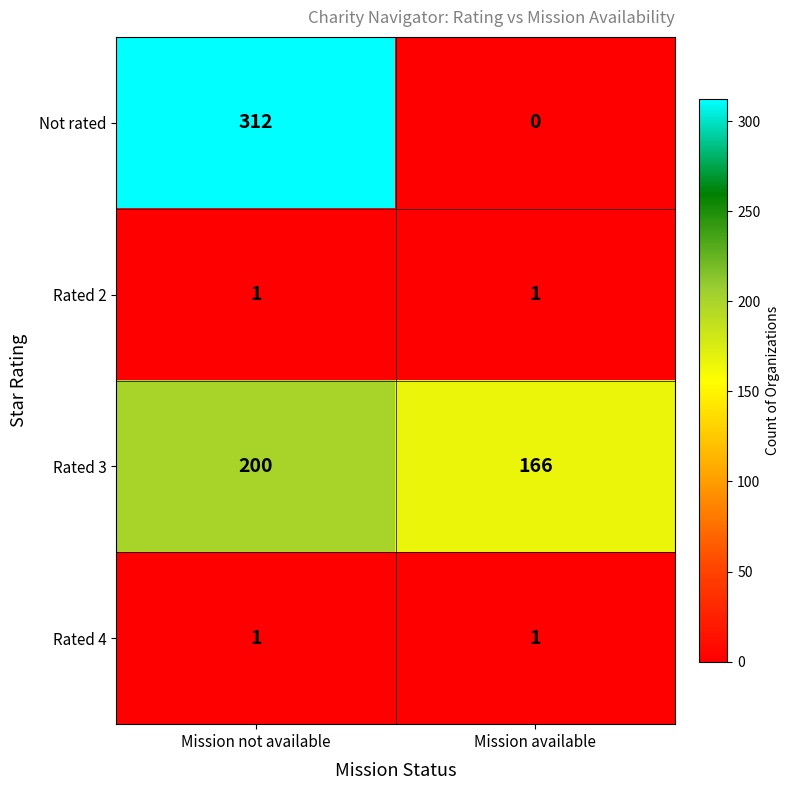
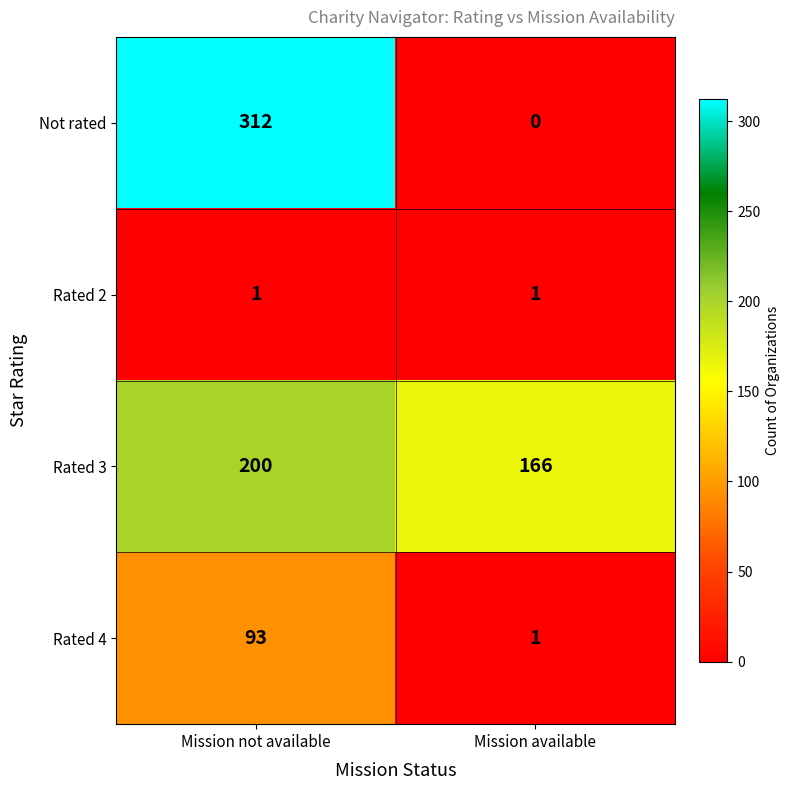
  {
    "Not rated": {
      "Mission not available": 312,
      "Mission available": 0
    },
    "Rated 2": {
      "Mission not available": 1,
      "Mission available": 1
    },
    "Rated 3": {
      "Mission not available": 200,
      "Mission available": 166
    },
    "Rated 4": {
-     "Mission not available": 1,
+     "Mission not available": 93,
      "Mission available": 1
    }
  }
